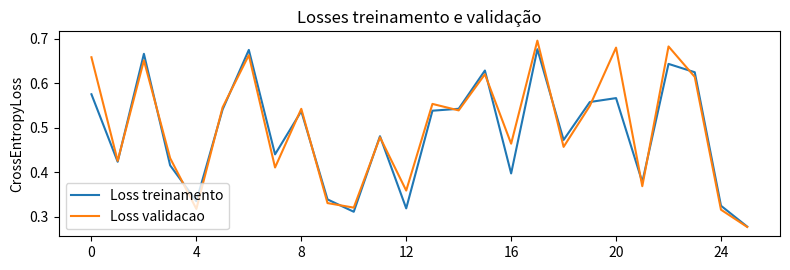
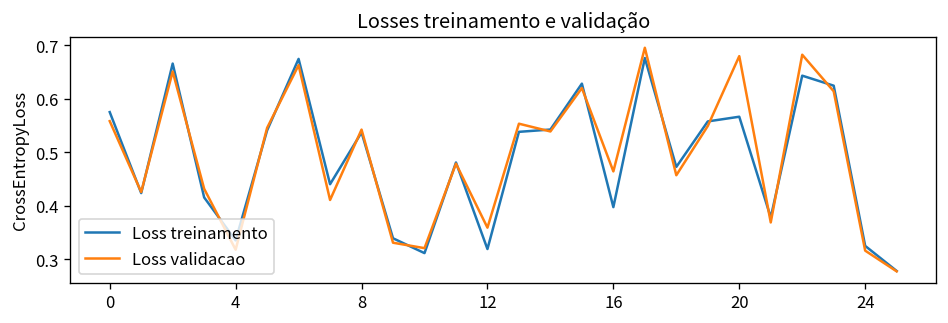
  {
    "Loss treinamento": {
      "0": 0.58,
      "12": 0.32,
      "16": 0.40,
      "20": 0.57,
      "24": 0.33
    },
    "Loss validacao": {
-     "0": 0.66,
+     "0": 0.56,
      "12": 0.36,
      "16": 0.46,
      "20": 0.68,
      "24": 0.32
    }
  }
